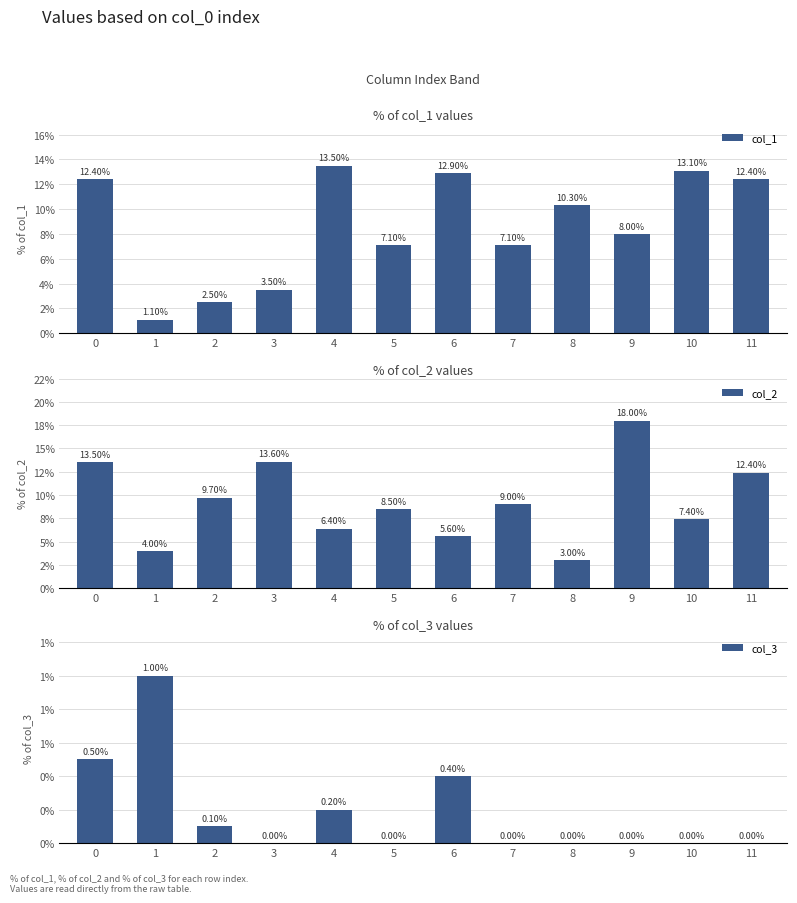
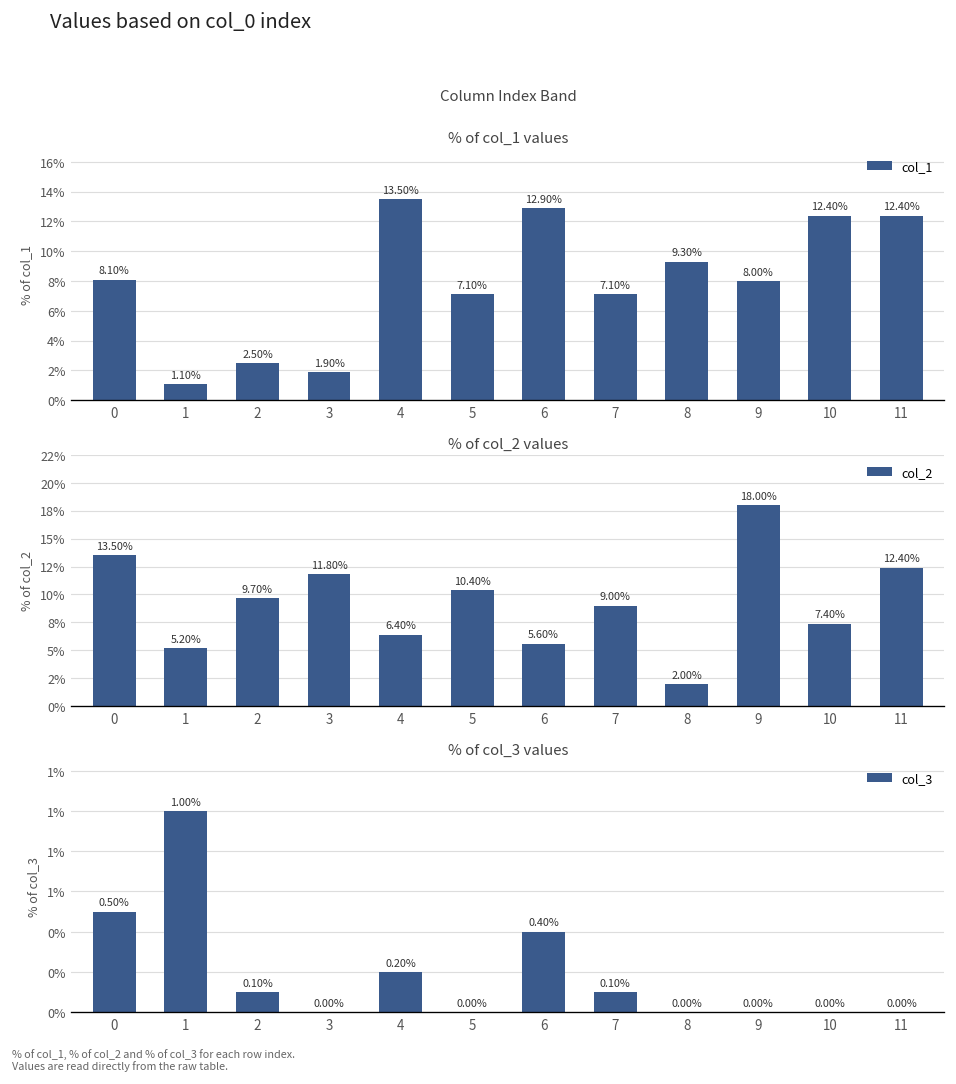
  {
    "% of col_1 values": {
-     "0": "12.40%",
+     "0": "8.10%",
      "1": "1.10%",
      "2": "2.50%",
-     "3": "3.50%",
+     "3": "1.90%",
      "4": "13.50%",
      "5": "7.10%",
      "6": "12.90%",
      "7": "7.10%",
-     "8": "10.30%",
+     "8": "9.30%",
      "9": "8.00%",
-     "10": "13.10%",
+     "10": "12.40%",
      "11": "12.40%"
    },
    "% of col_2 values": {
      "0": "13.50%",
-     "1": "4.00%",
+     "1": "5.20%",
      "2": "9.70%",
-     "3": "13.60%",
+     "3": "11.80%",
      "4": "6.40%",
-     "5": "8.50%",
+     "5": "10.40%",
      "6": "5.60%",
      "7": "9.00%",
-     "8": "3.00%",
+     "8": "2.00%",
      "9": "18.00%",
      "10": "7.40%",
      "11": "12.40%"
    },
    "% of col_3 values": {
      "0": "0.50%",
      "1": "1.00%",
      "2": "0.10%",
      "3": "0.00%",
      "4": "0.20%",
      "5": "0.00%",
      "6": "0.40%",
-     "7": "0.00%",
+     "7": "0.10%",
      "8": "0.00%",
      "9": "0.00%",
      "10": "0.00%",
      "11": "0.00%"
    }
  }
